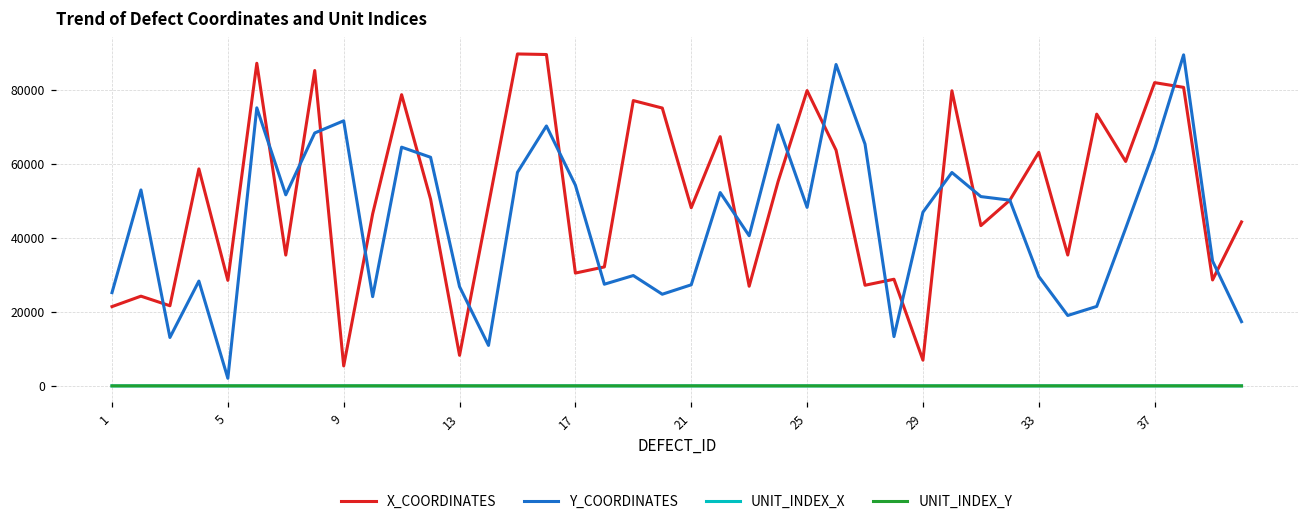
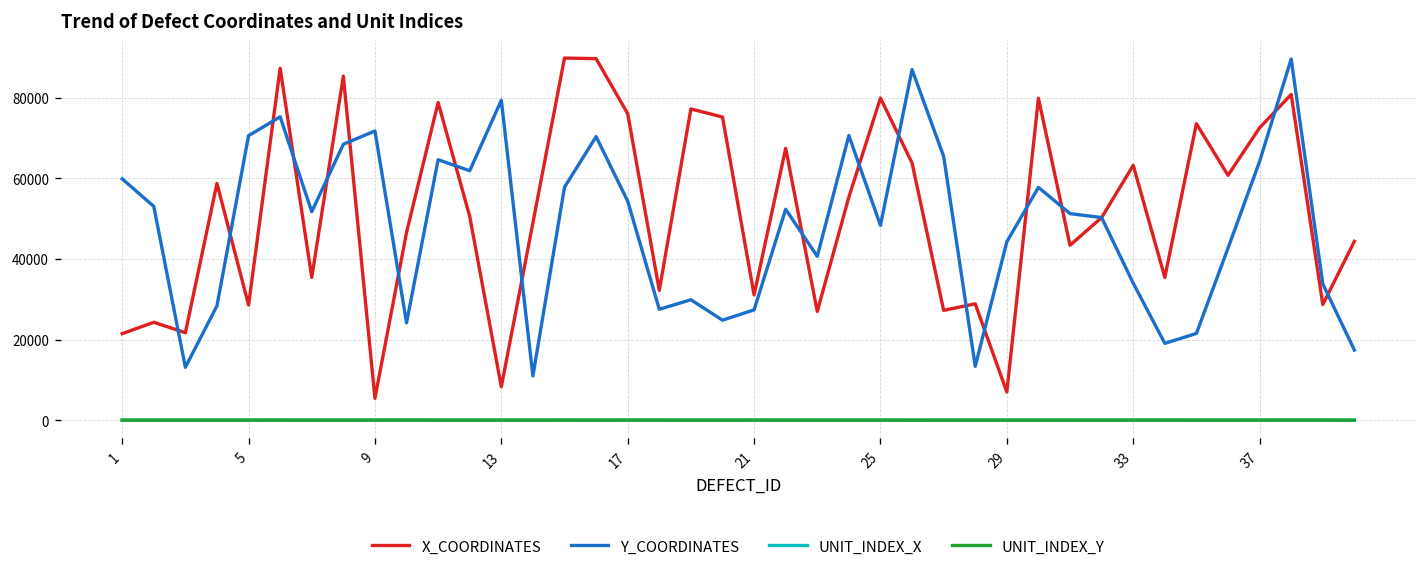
  {
    "X_COORDINATES": {
      "1": 21000,
      "5": 29000,
      "9": 5000,
      "13": 8000,
-     "17": 31000,
-     "21": 48000,
+     "17": 76000,
+     "21": 31000,
      "25": 80000,
      "29": 7000,
      "33": 63000,
-     "37": 82000
+     "37": 73000
    },
    "Y_COORDINATES": {
-     "1": 25000,
-     "5": 2000,
+     "1": 60000,
+     "5": 71000,
      "9": 72000,
-     "13": 27000,
+     "13": 79000,
      "17": 54000,
      "21": 27000,
      "25": 48000,
-     "29": 47000,
-     "33": 30000,
+     "29": 44000,
+     "33": 34000,
      "37": 64000
    },
    "UNIT_INDEX_Y": {
      "1": 0,
      "5": 0,
      "9": 0,
      "13": 0,
      "17": 0,
      "21": 0,
      "25": 0,
      "29": 0,
      "33": 0,
      "37": 0
    }
  }
